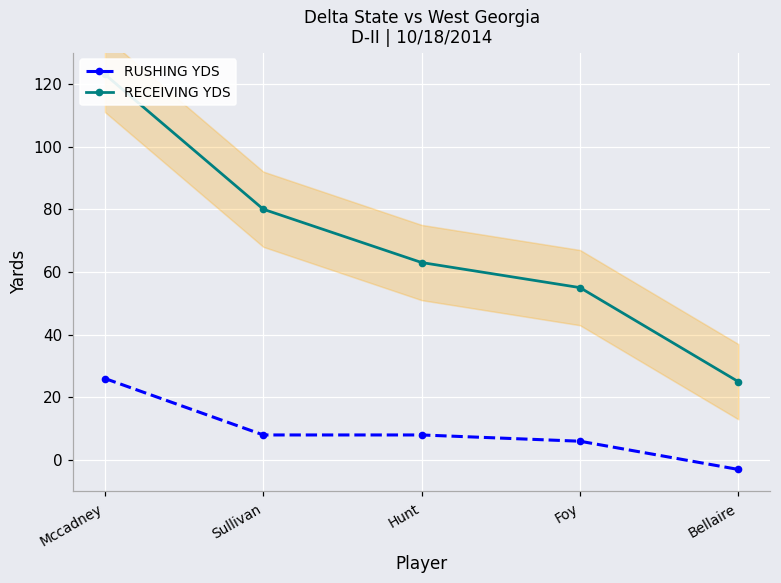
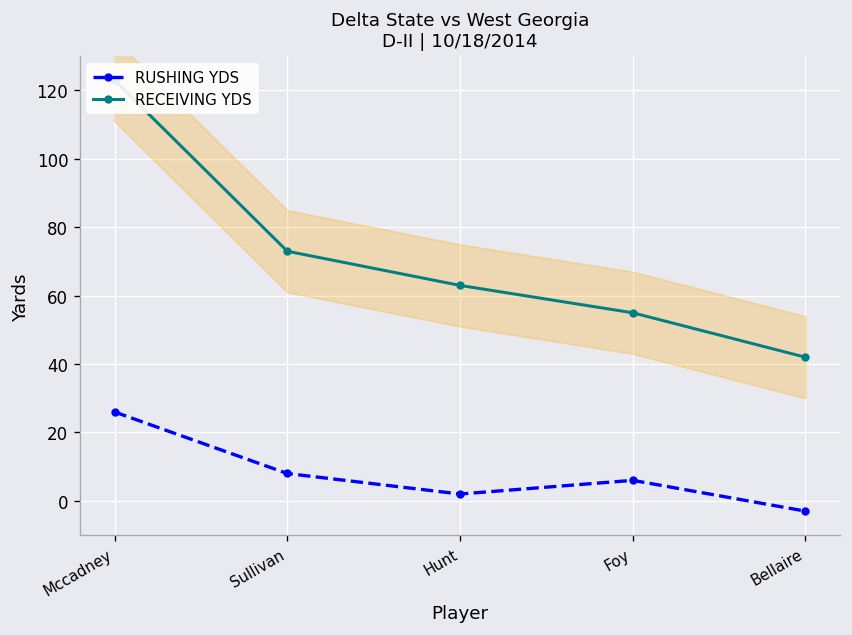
  {
    "RUSHING YDS": {
      "Mccadney": 26,
      "Sullivan": 8,
-     "Hunt": 8,
+     "Hunt": 2,
      "Foy": 6,
      "Bellaire": -3
    },
    "RECEIVING YDS": {
-     "Sullivan": 80,
+     "Sullivan": 73,
      "Hunt": 63,
      "Foy": 55,
-     "Bellaire": 25
+     "Bellaire": 42
    }
  }
